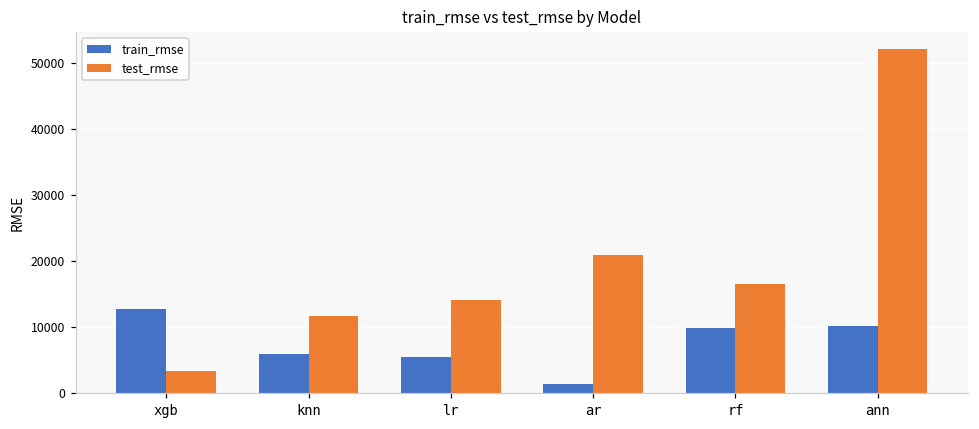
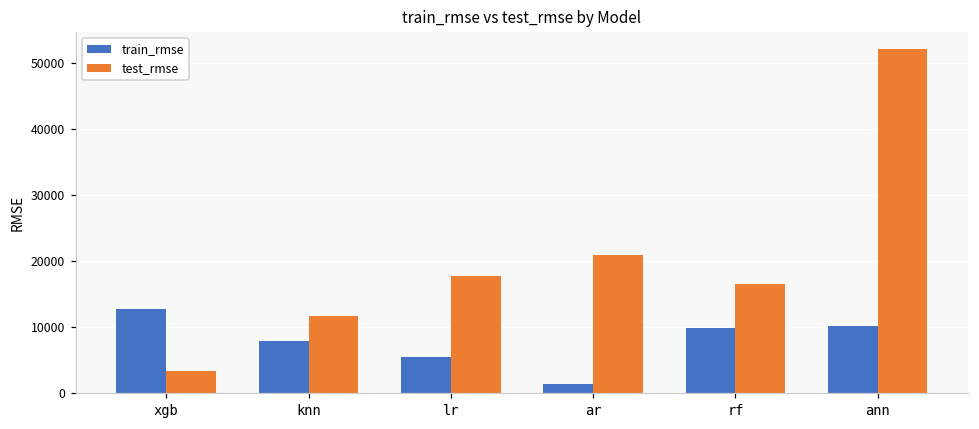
  {
    "train_rmse": {
      "xgb": 13000,
-     "knn": 6000,
+     "knn": 8000,
      "lr": 5000,
      "ar": 1000,
      "rf": 10000,
      "ann": 10000
    },
    "test_rmse": {
      "xgb": 3000,
      "knn": 12000,
-     "lr": 14000,
+     "lr": 18000,
      "ar": 21000,
      "rf": 17000,
      "ann": 52000
    }
  }
